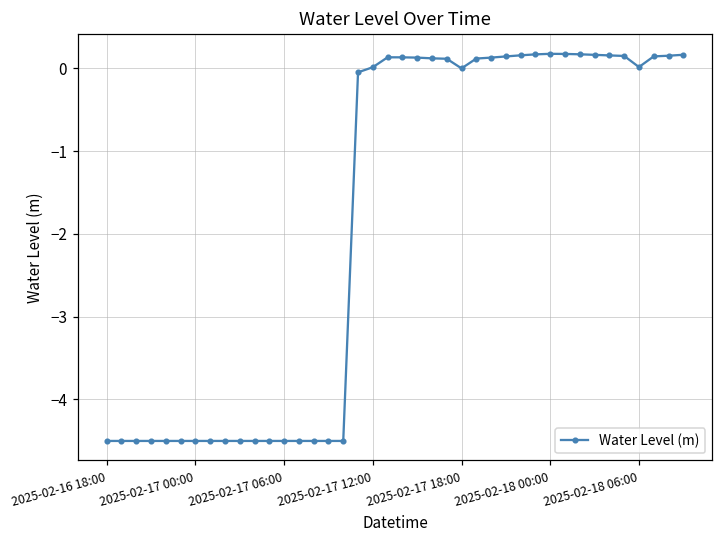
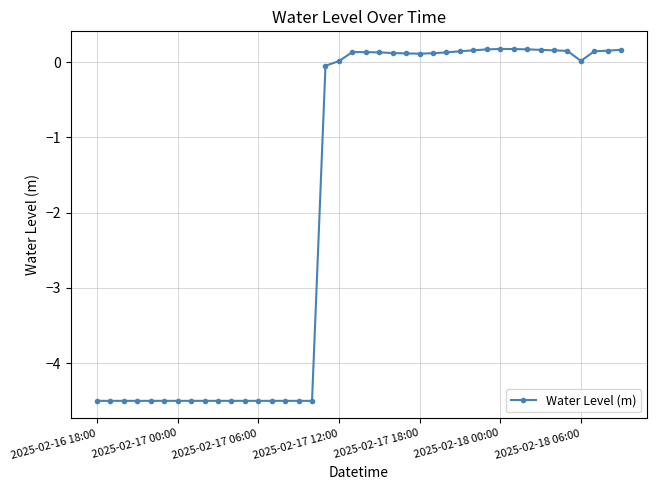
  {
    "2025-02-16 18:00": -4.5,
    "2025-02-17 00:00": -4.5,
    "2025-02-17 06:00": -4.5,
    "2025-02-17 12:00": 0.0,
-   "2025-02-17 18:00": 0.0,
+   "2025-02-17 18:00": 0.1,
    "2025-02-18 00:00": 0.2,
    "2025-02-18 06:00": 0.0
  }
